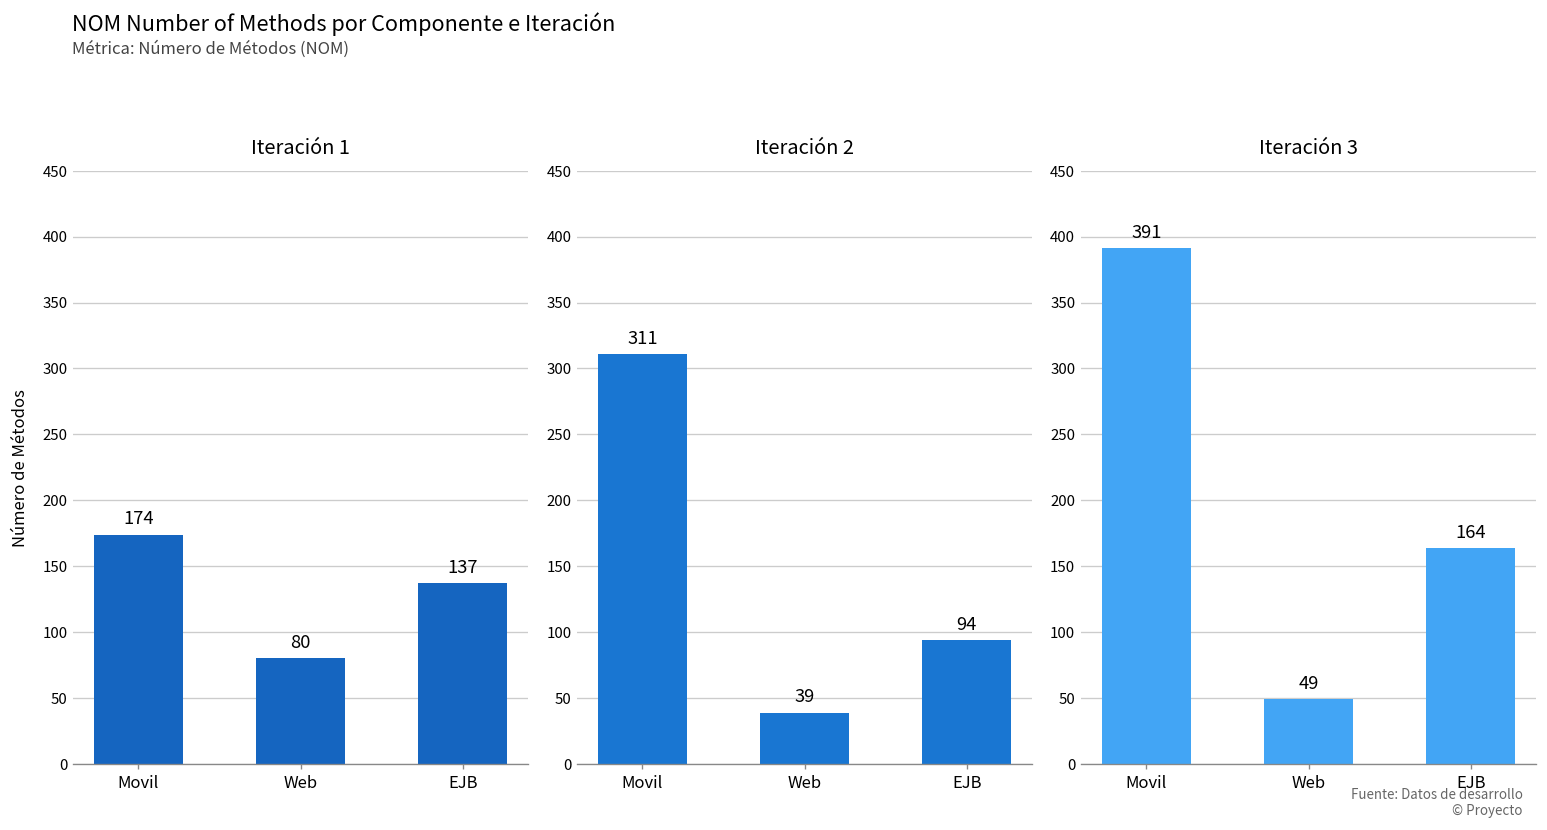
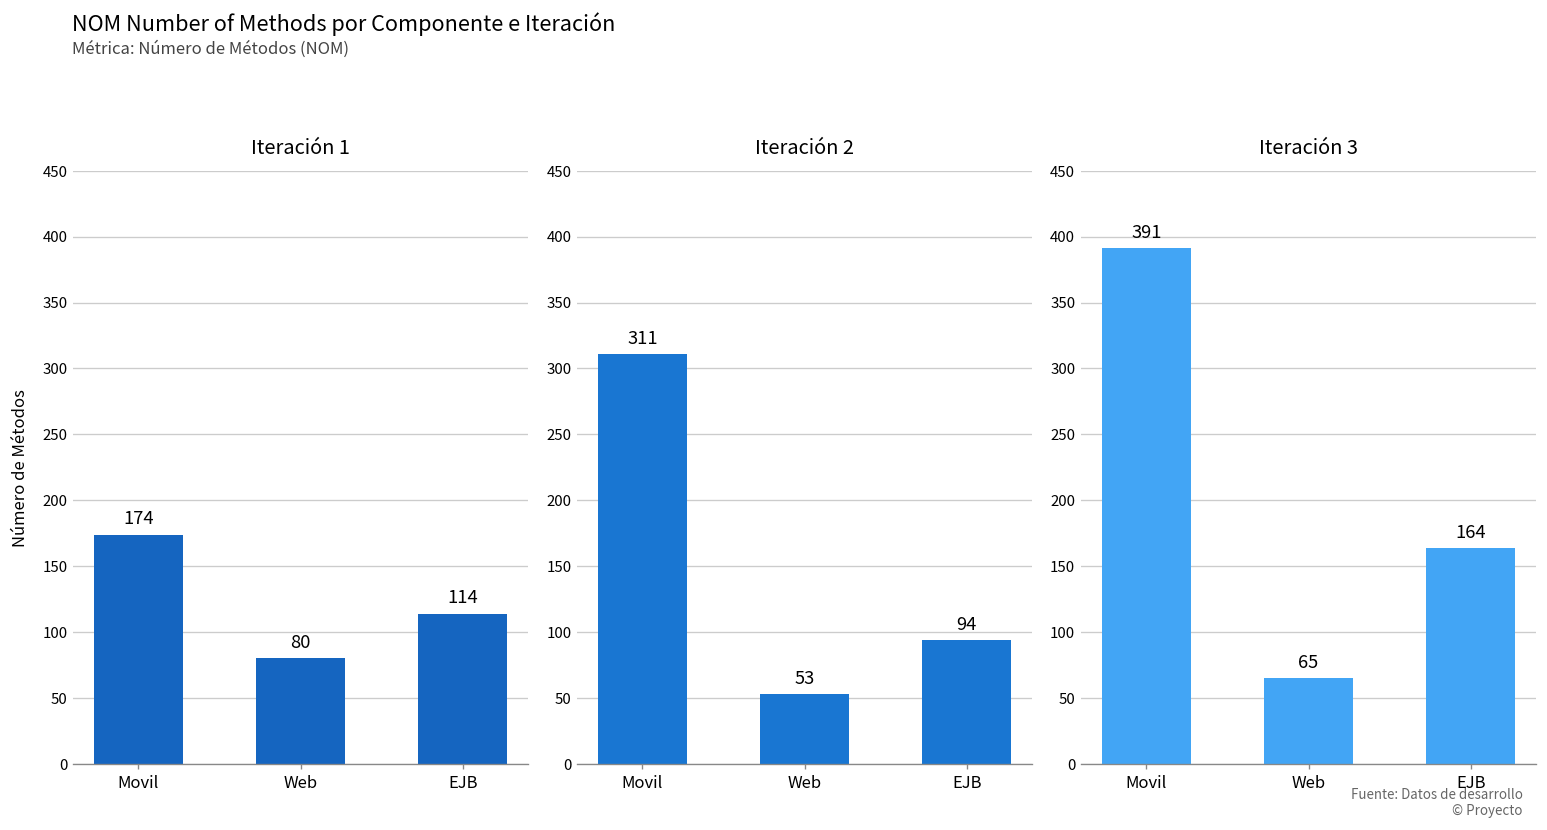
  {
    "Iteración 1": {
      "Movil": 174,
      "Web": 80,
-     "EJB": 137
+     "EJB": 114
    },
    "Iteración 2": {
      "Movil": 311,
-     "Web": 39,
+     "Web": 53,
      "EJB": 94
    },
    "Iteración 3": {
      "Movil": 391,
-     "Web": 49,
+     "Web": 65,
      "EJB": 164
    }
  }
